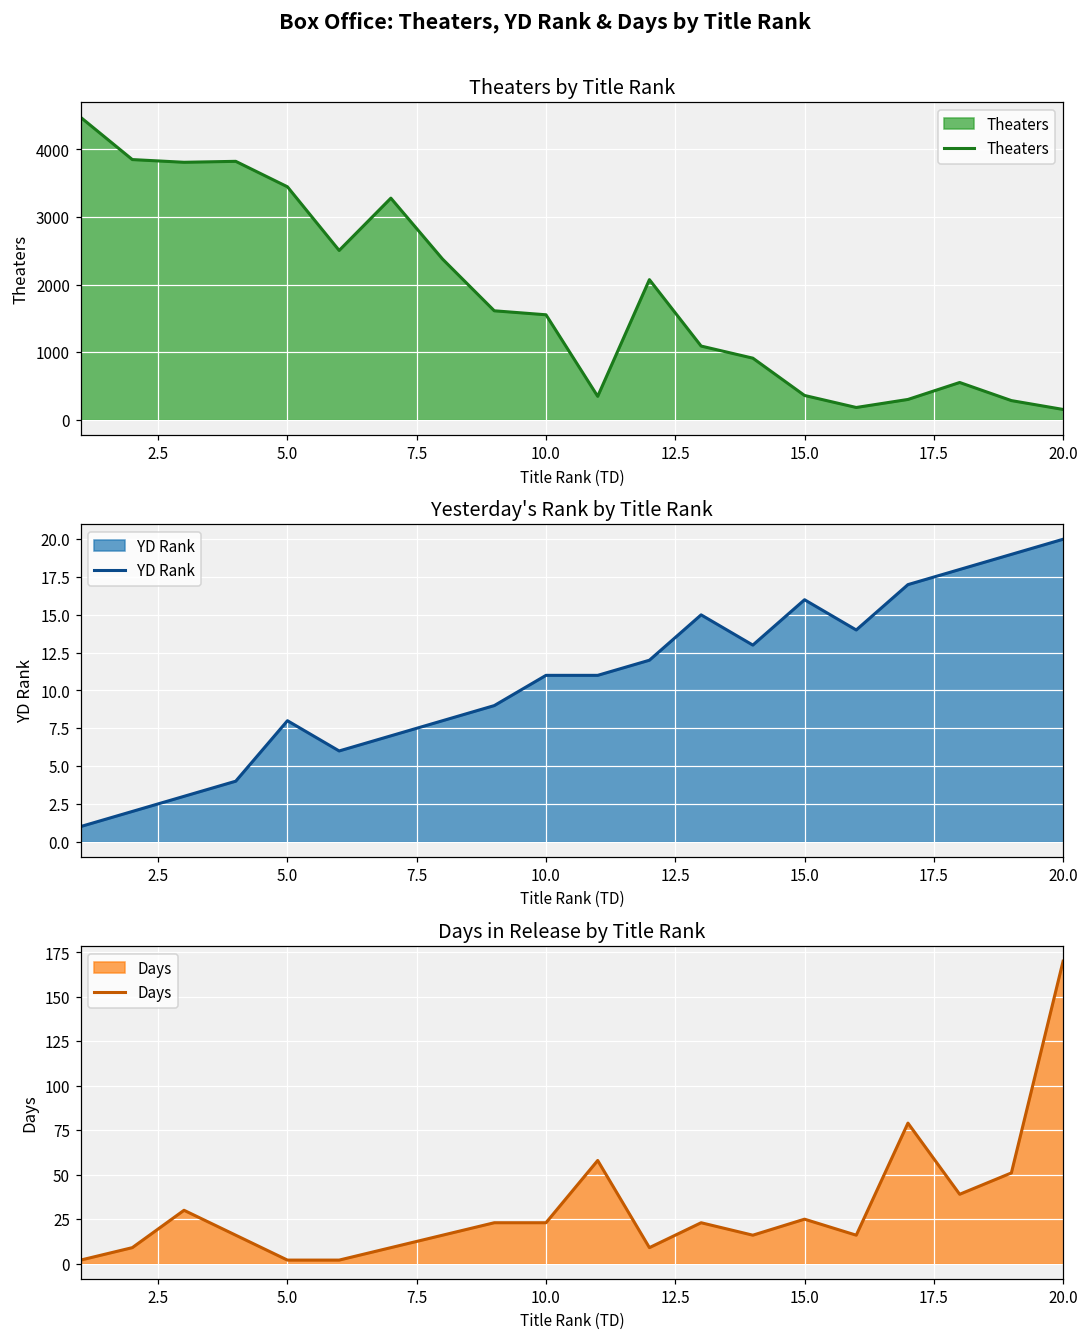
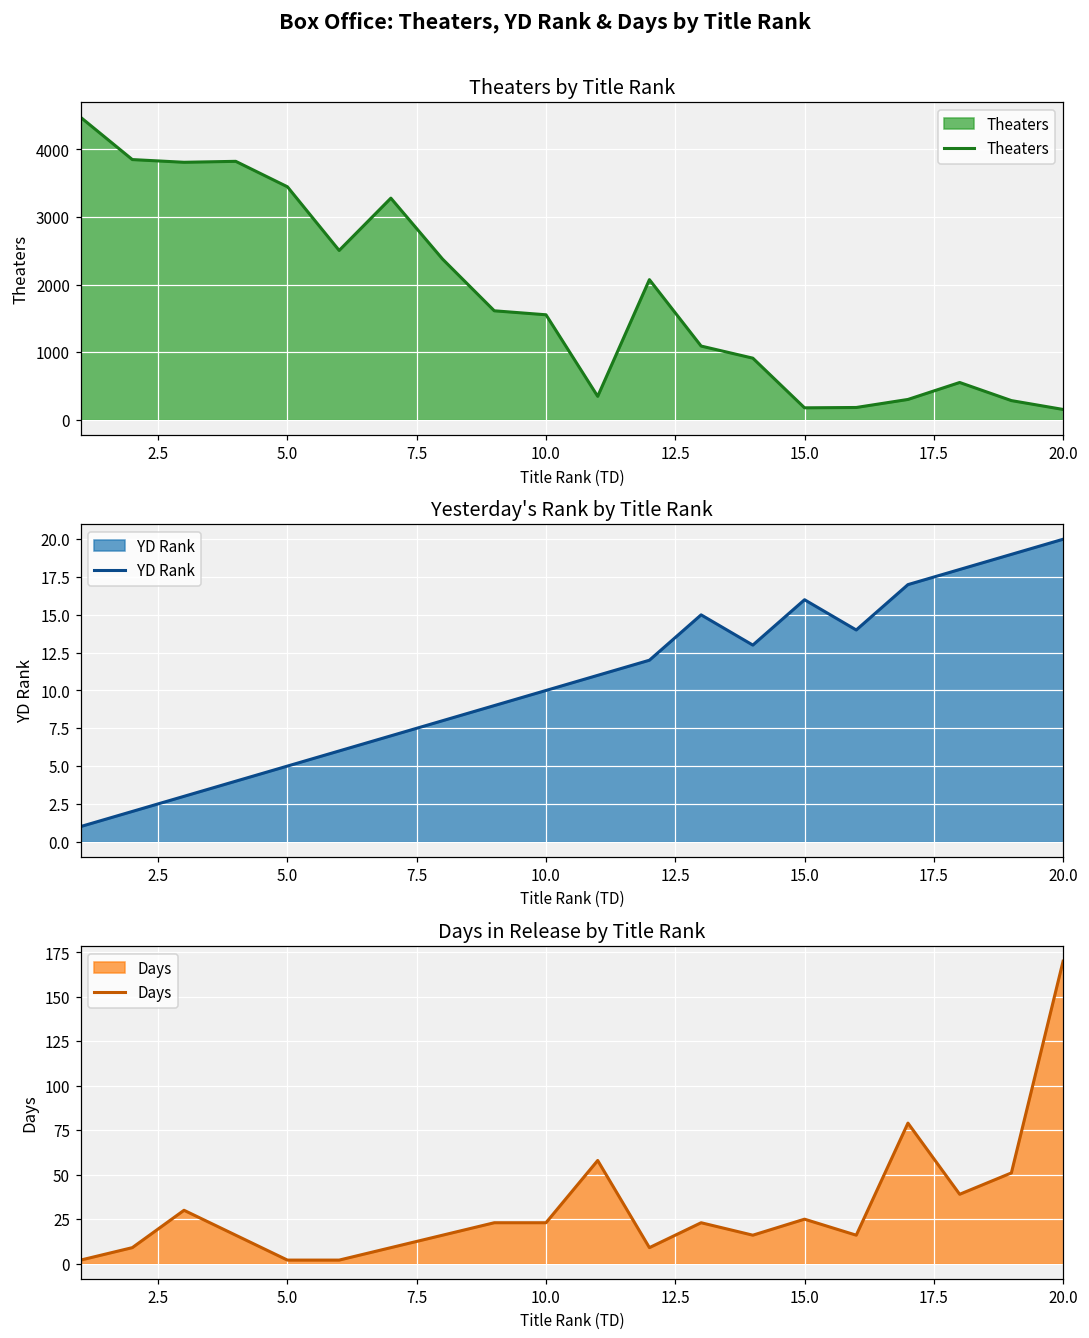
  {
    "Theaters by Title Rank": {
      "5.0": 3400,
      "10.0": 1600,
-     "15.0": 400,
+     "15.0": 200,
      "20.0": 200
    },
    "Yesterday's Rank by Title Rank": {
-     "5.0": 8,
-     "10.0": 11,
+     "5.0": 5,
+     "10.0": 10,
      "15.0": 16,
      "20.0": 20
    },
    "Days in Release by Title Rank": {
      "5.0": 2,
      "10.0": 23,
      "15.0": 25,
      "20.0": 170
    }
  }
